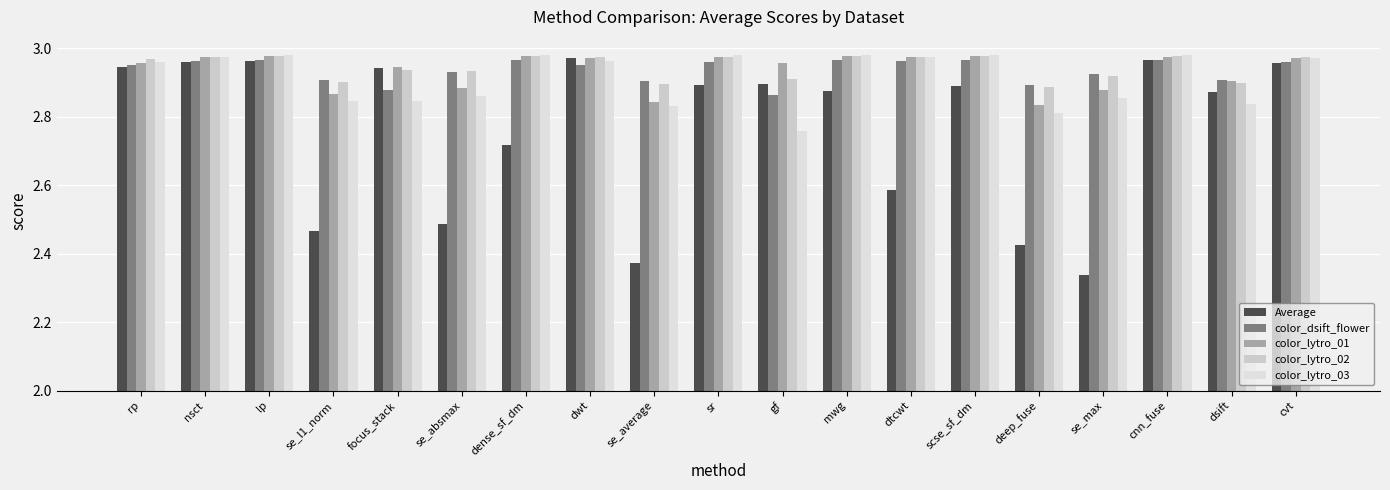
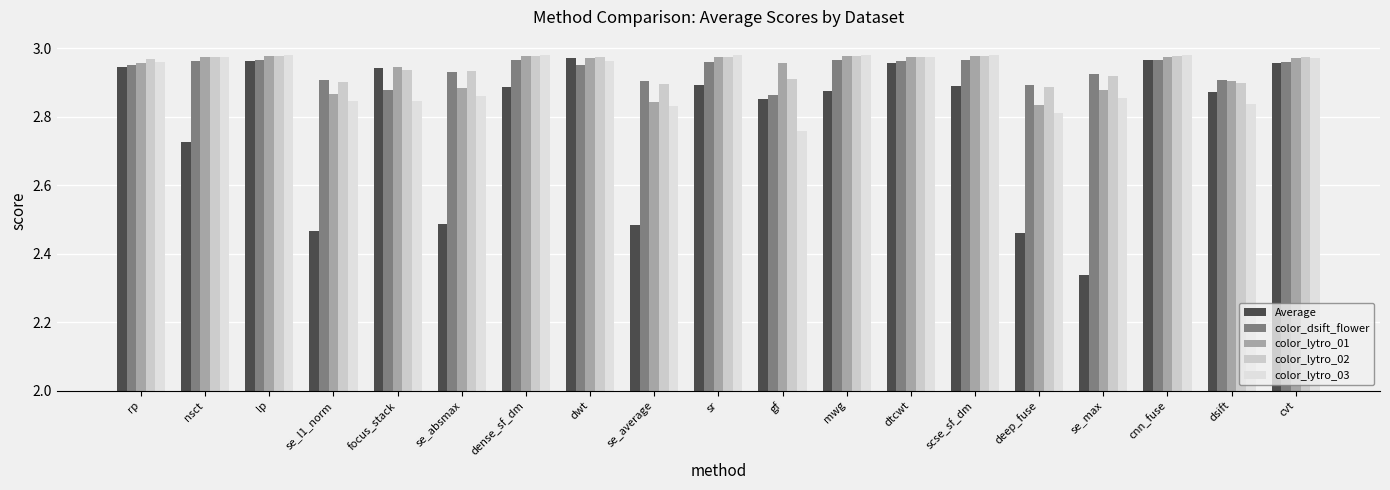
  {
    "Average": {
      "rp": 2.95,
-     "nsct": 2.96,
+     "nsct": 2.73,
      "lp": 2.96,
      "se_l1_norm": 2.47,
      "focus_stack": 2.94,
      "se_absmax": 2.49,
-     "dense_sf_dm": 2.72,
+     "dense_sf_dm": 2.89,
      "dwt": 2.97,
-     "se_average": 2.37,
+     "se_average": 2.48,
      "sr": 2.89,
-     "gf": 2.90,
+     "gf": 2.85,
      "mwg": 2.88,
-     "dtcwt": 2.59,
+     "dtcwt": 2.96,
      "scse_sf_dm": 2.89,
-     "deep_fuse": 2.43,
+     "deep_fuse": 2.46,
      "se_max": 2.34,
      "cnn_fuse": 2.97,
      "dsift": 2.87,
      "cvt": 2.96
    },
    "color_dsift_flower": {
      "rp": 2.95,
      "nsct": 2.96,
      "lp": 2.97,
      "se_l1_norm": 2.91,
      "focus_stack": 2.88,
      "se_absmax": 2.93,
      "dense_sf_dm": 2.97,
      "dwt": 2.95,
      "se_average": 2.91,
      "sr": 2.96,
      "gf": 2.86,
      "mwg": 2.97,
      "dtcwt": 2.96,
      "scse_sf_dm": 2.97,
      "deep_fuse": 2.89,
      "se_max": 2.93,
      "cnn_fuse": 2.97,
      "dsift": 2.91,
      "cvt": 2.96
    },
    "color_lytro_01": {
      "rp": 2.96,
      "nsct": 2.98,
      "lp": 2.98,
      "se_l1_norm": 2.87,
      "focus_stack": 2.95,
      "se_absmax": 2.89,
      "dense_sf_dm": 2.98,
      "dwt": 2.97,
      "se_average": 2.84,
      "sr": 2.98,
      "gf": 2.96,
      "mwg": 2.98,
      "dtcwt": 2.98,
      "scse_sf_dm": 2.98,
      "deep_fuse": 2.84,
      "se_max": 2.88,
      "cnn_fuse": 2.98,
      "dsift": 2.90,
      "cvt": 2.97
    }
  }
